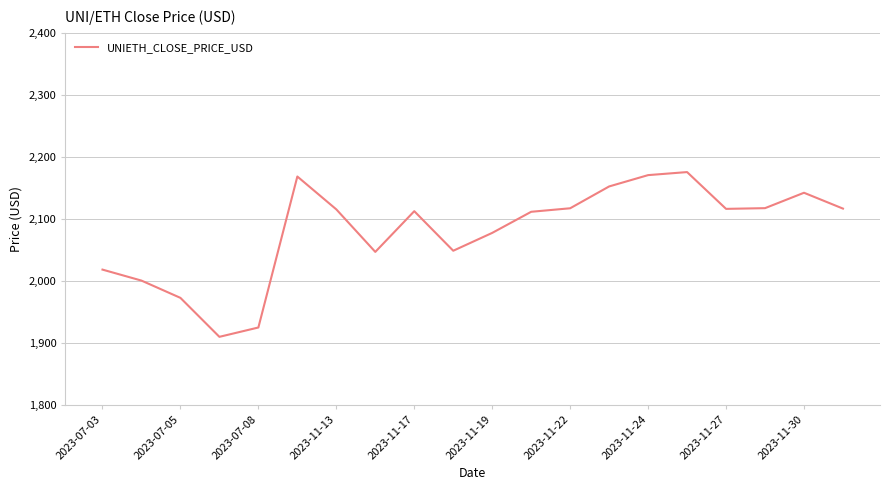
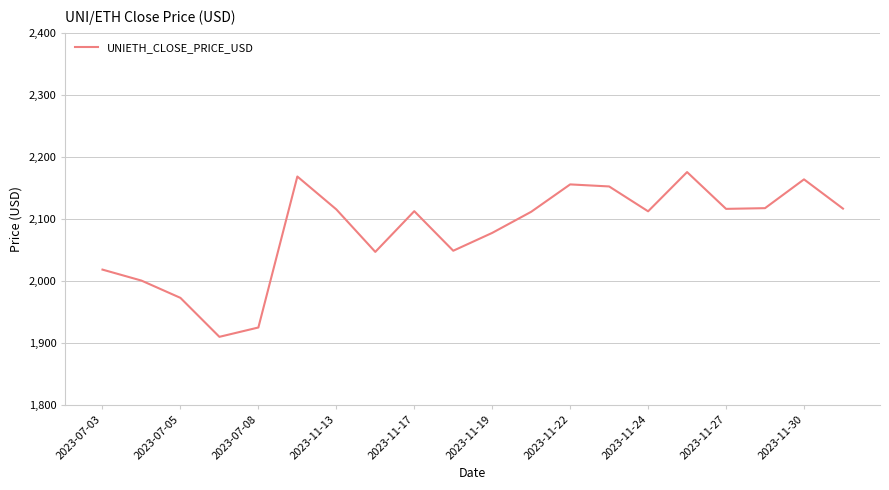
  {
    "2023-07-03": "2,020",
    "2023-07-05": "1,970",
    "2023-07-08": "1,920",
    "2023-11-13": "2,120",
    "2023-11-17": "2,110",
    "2023-11-19": "2,080",
-   "2023-11-22": "2,120",
-   "2023-11-24": "2,170",
+   "2023-11-22": "2,160",
+   "2023-11-24": "2,110",
    "2023-11-27": "2,120",
-   "2023-11-30": "2,140"
+   "2023-11-30": "2,160"
  }
